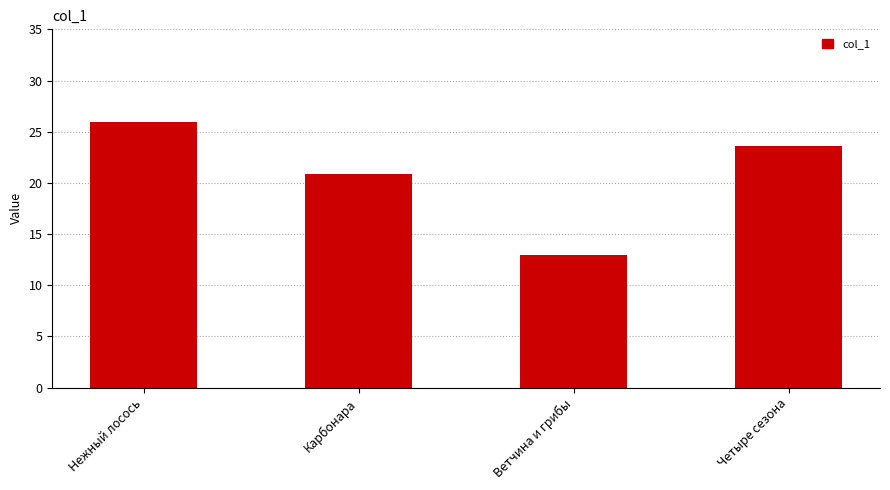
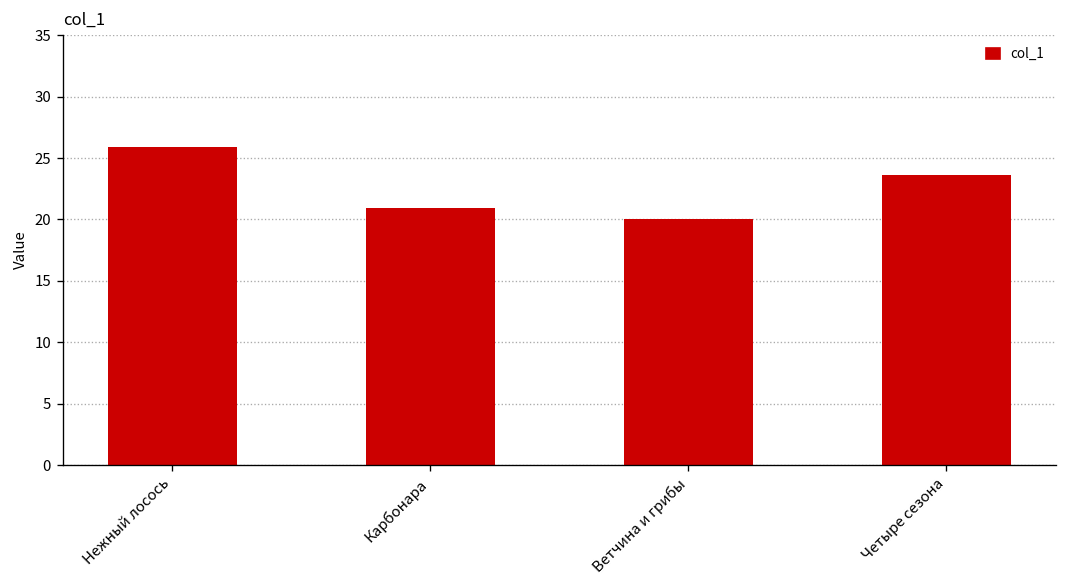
  {
    "Нежный лосось": 25.9,
    "Карбонара": 20.9,
-   "Ветчина и грибы": 12.9,
+   "Ветчина и грибы": 20.0,
    "Четыре сезона": 23.6
  }
